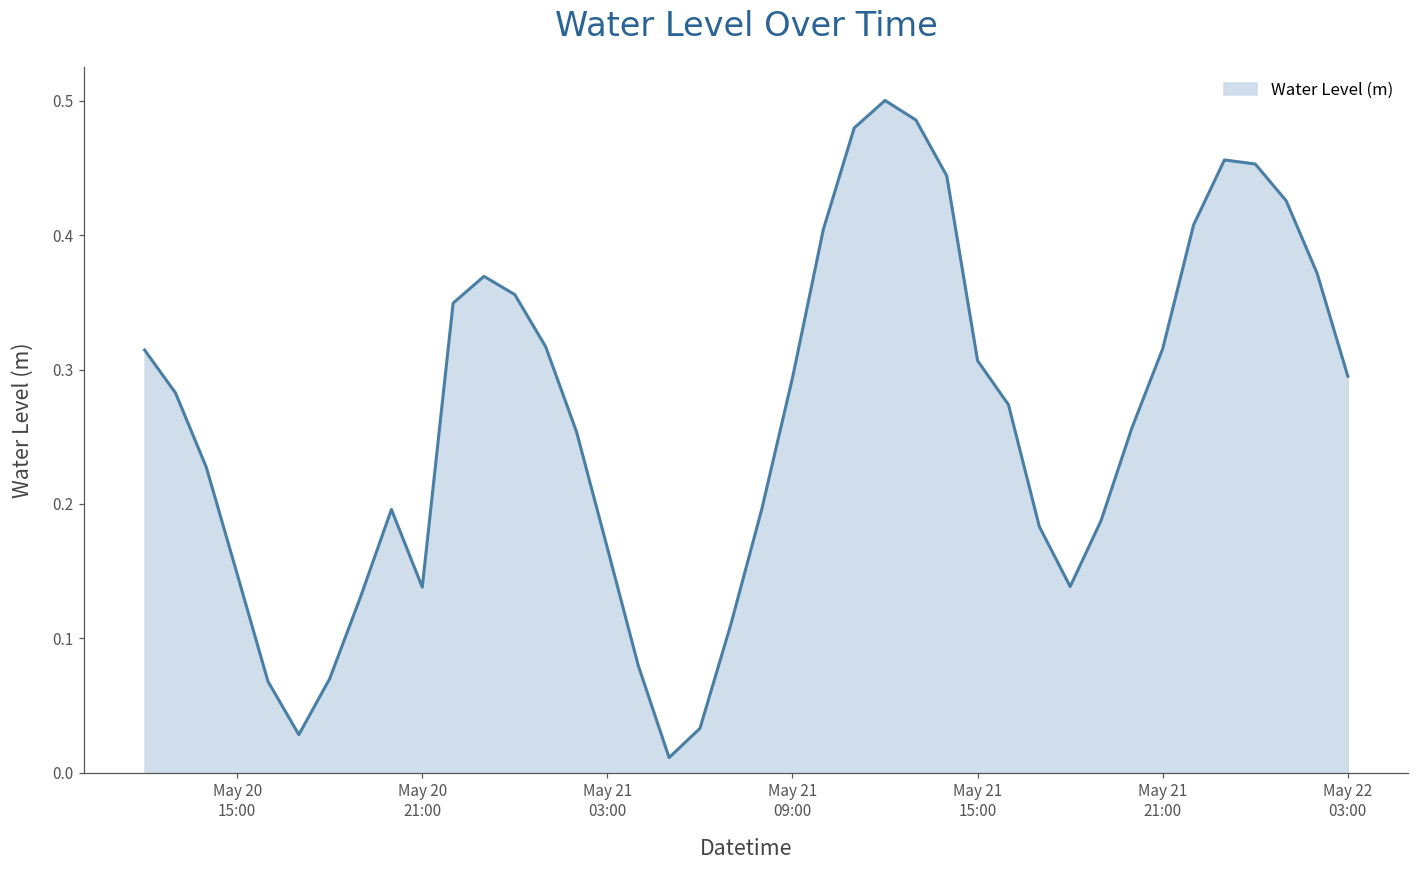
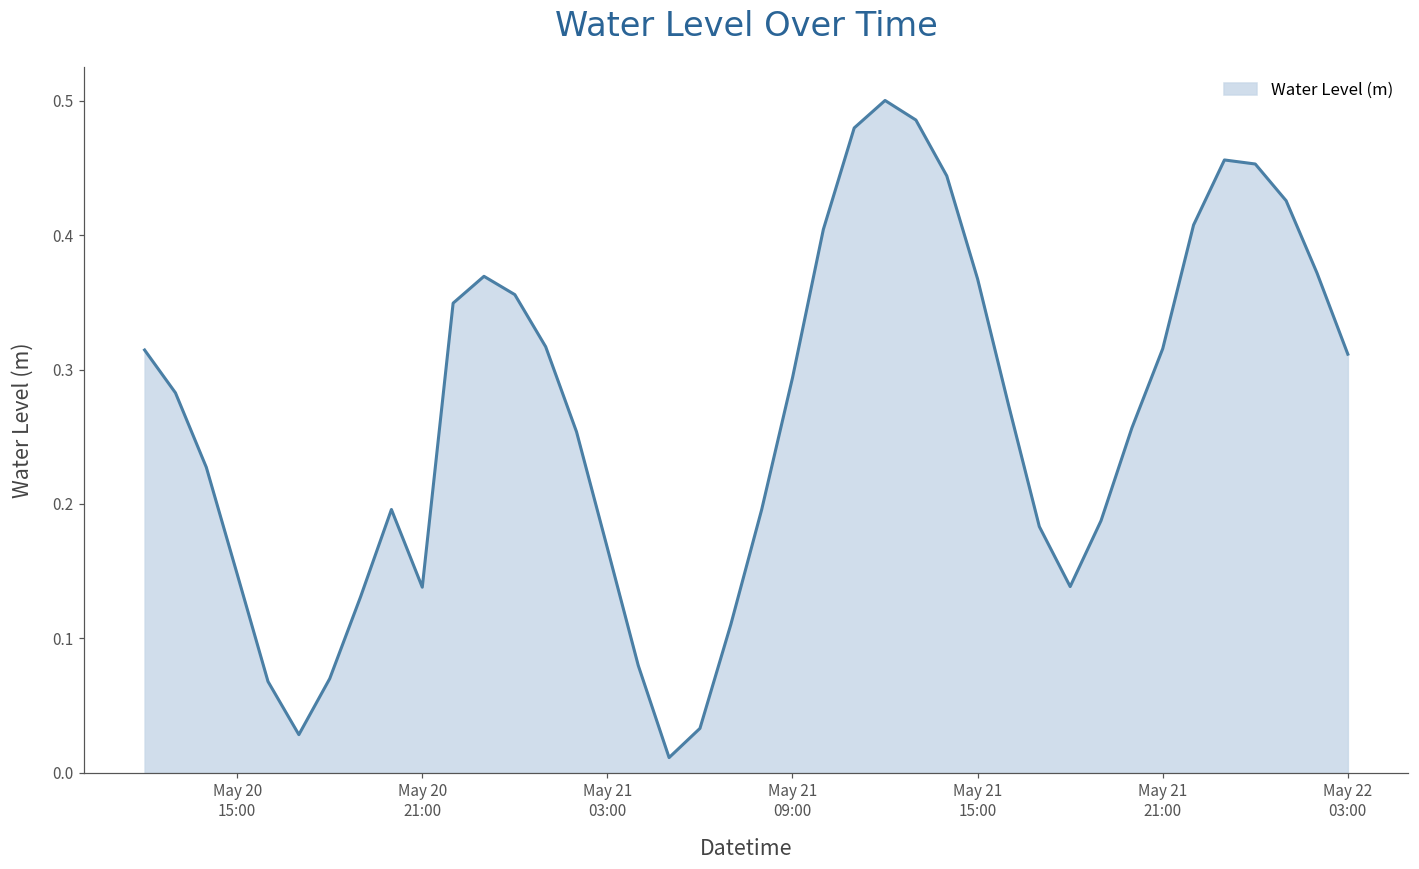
  {
    "May 20 15:00": 0.148,
    "May 20 21:00": 0.138,
    "May 21 03:00": 0.167,
    "May 21 09:00": 0.294,
-   "May 21 15:00": 0.307,
+   "May 21 15:00": 0.367,
    "May 21 21:00": 0.316,
-   "May 22 03:00": 0.295
+   "May 22 03:00": 0.311
  }
